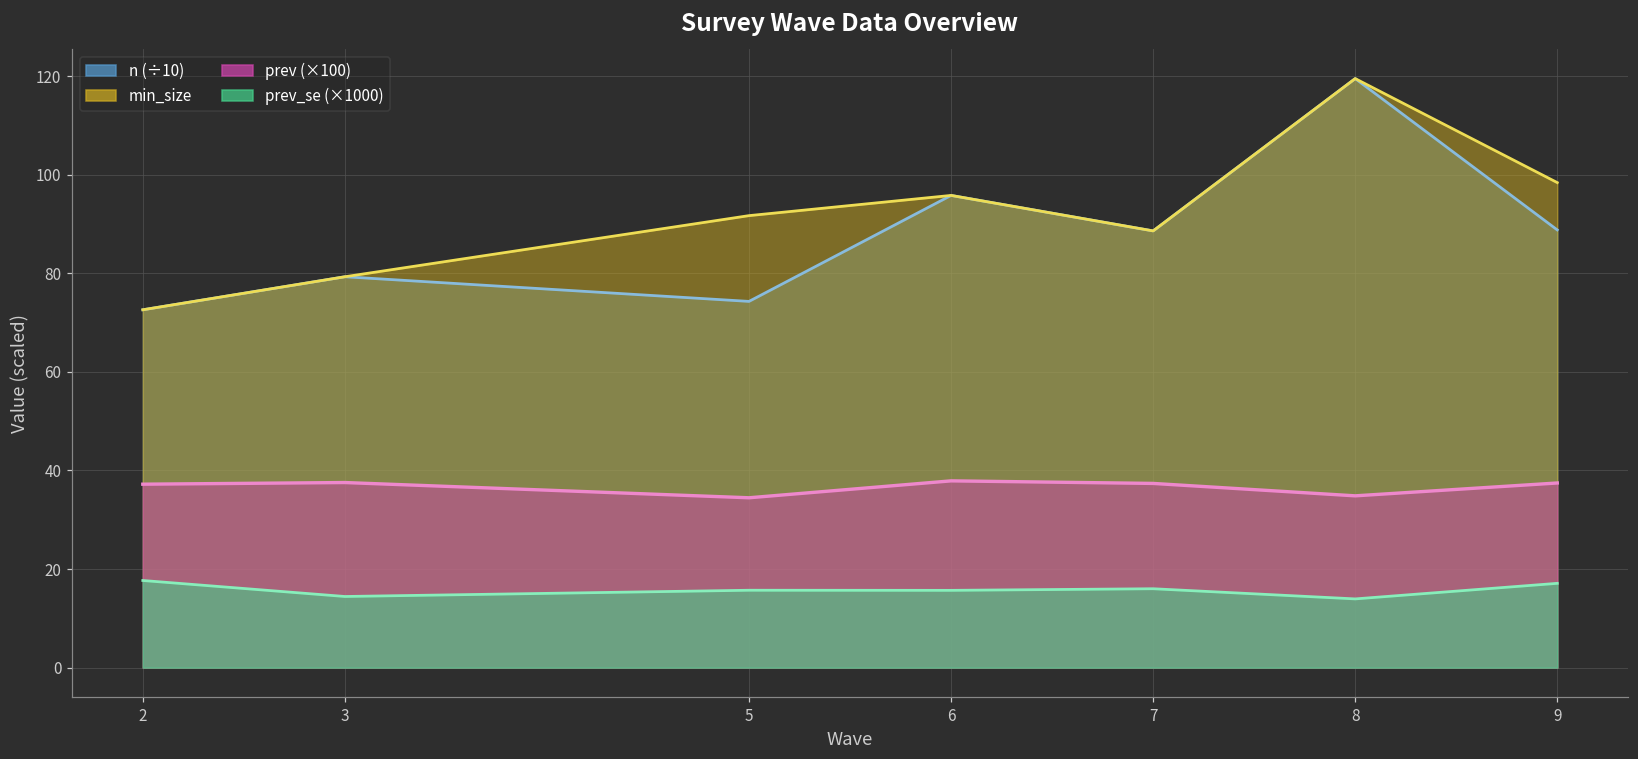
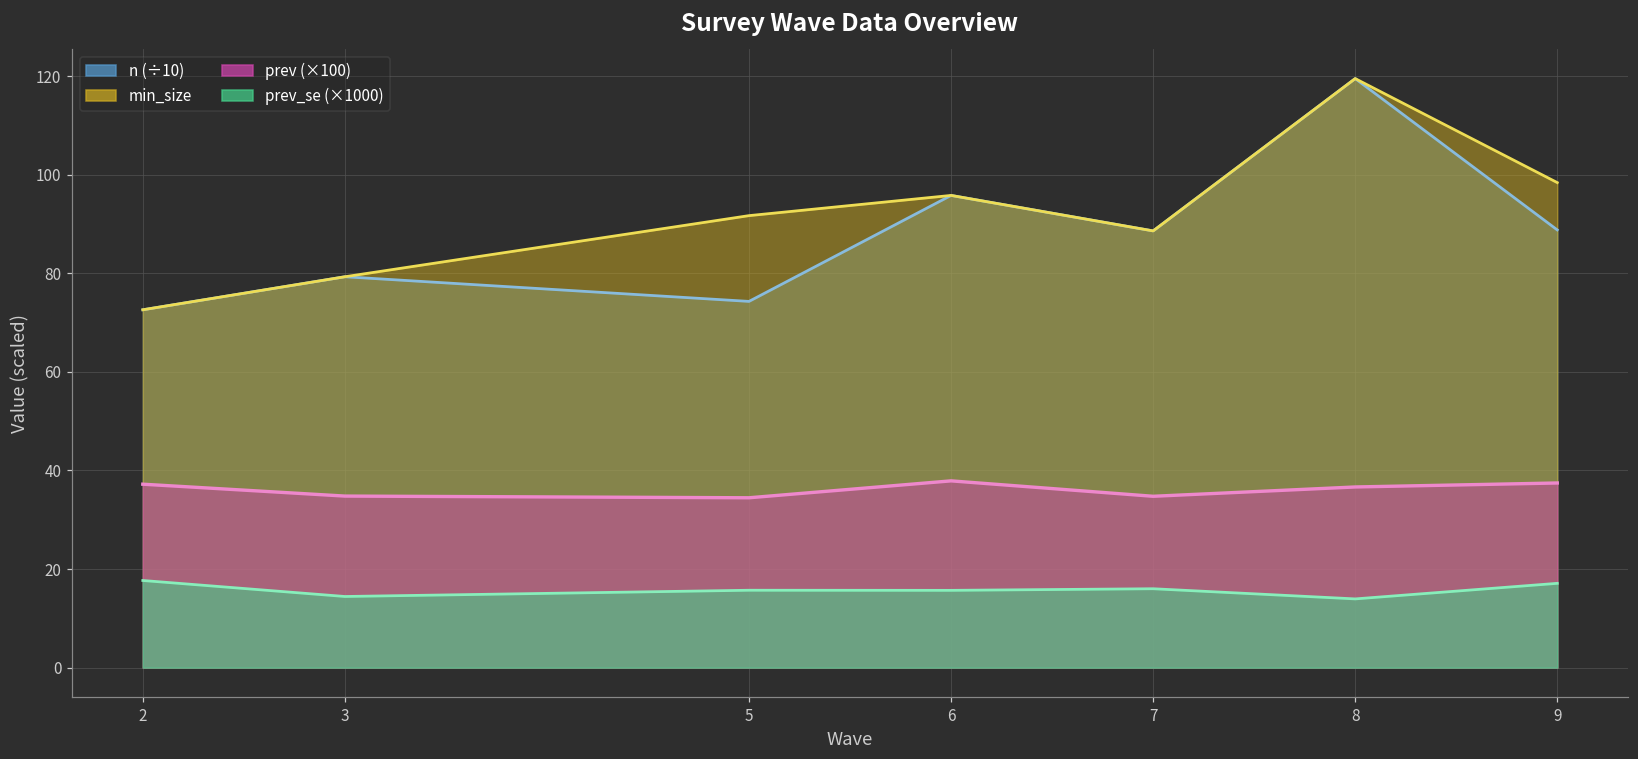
  {
    "n (÷10)": {
      "5": 74,
      "9": 89
    },
    "min_size": {
      "5": 92,
      "9": 98
    },
    "prev (×100)": {
      "2": 37,
-     "3": 38,
+     "3": 35,
      "5": 34,
      "6": 38,
-     "7": 37,
-     "8": 35,
+     "7": 35,
+     "8": 37,
      "9": 37
    },
    "prev_se (×1000)": {
      "2": 18,
      "3": 14,
      "5": 16,
      "6": 16,
      "7": 16,
      "8": 14,
      "9": 17
    }
  }
